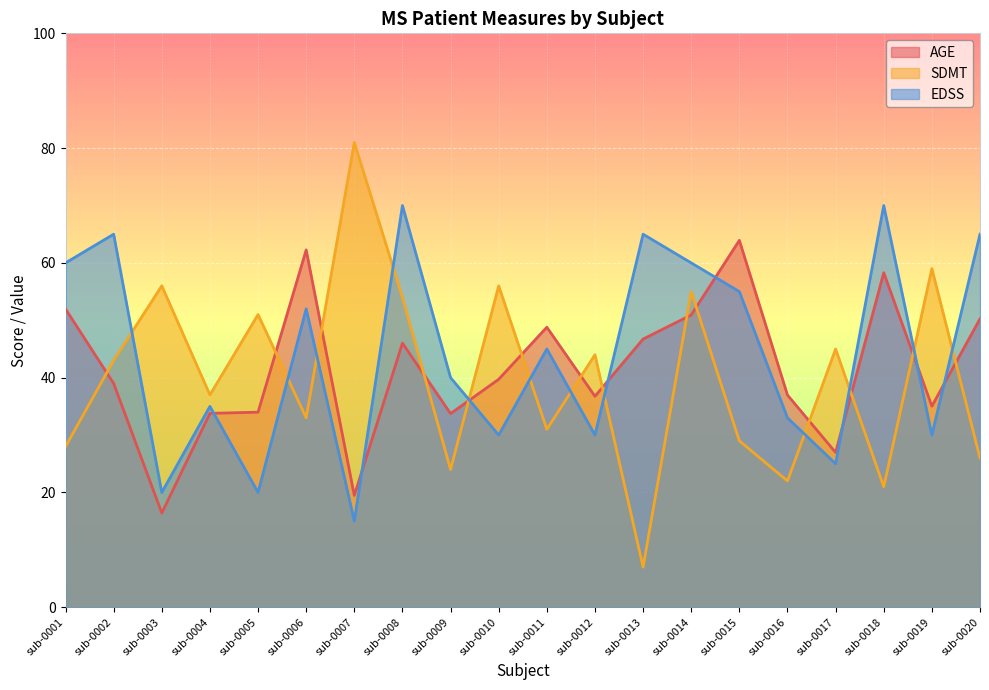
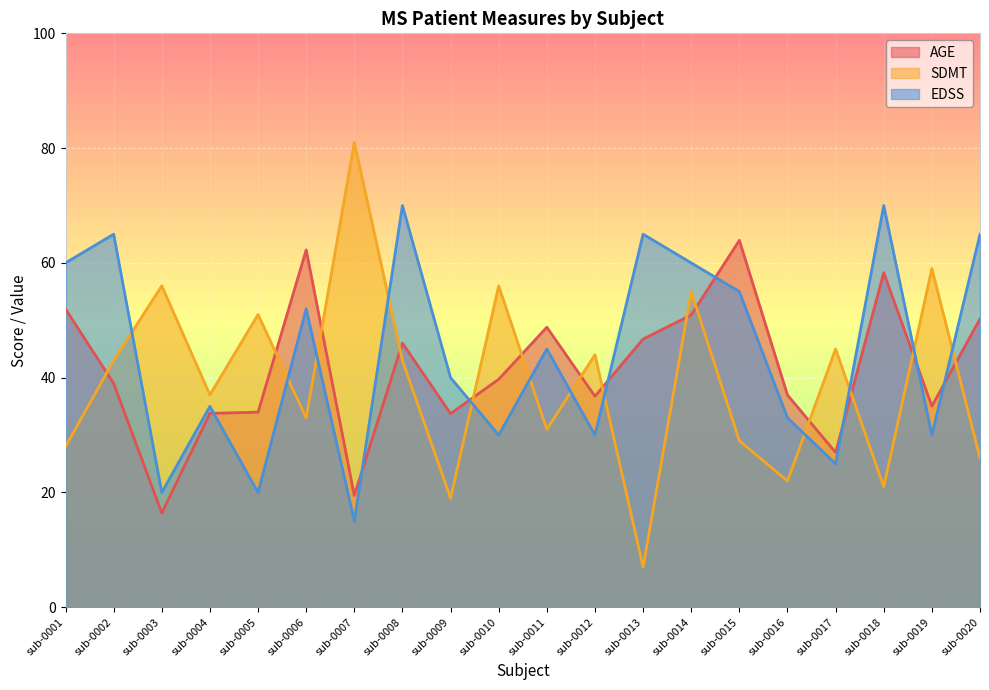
  {
    "AGE": {
      "sub-0001": 52,
      "sub-0002": 39,
      "sub-0003": 16,
      "sub-0004": 34,
      "sub-0005": 34,
      "sub-0006": 62,
      "sub-0007": 19,
      "sub-0008": 46,
      "sub-0009": 34,
      "sub-0010": 40,
      "sub-0011": 49,
      "sub-0012": 37,
      "sub-0013": 47,
      "sub-0014": 51,
      "sub-0015": 64,
      "sub-0016": 37,
      "sub-0017": 27,
      "sub-0018": 58,
      "sub-0019": 35,
      "sub-0020": 50
    },
    "SDMT": {
      "sub-0001": 28,
      "sub-0002": 43,
      "sub-0003": 56,
      "sub-0004": 37,
      "sub-0005": 51,
      "sub-0006": 33,
      "sub-0007": 81,
-     "sub-0008": 54,
-     "sub-0009": 24,
+     "sub-0008": 43,
+     "sub-0009": 19,
      "sub-0010": 56,
      "sub-0011": 31,
      "sub-0012": 44,
      "sub-0013": 7,
      "sub-0014": 55,
      "sub-0015": 29,
      "sub-0016": 22,
      "sub-0017": 45,
      "sub-0018": 21,
      "sub-0019": 59,
      "sub-0020": 26
    },
    "EDSS": {
      "sub-0001": 60,
      "sub-0002": 65,
      "sub-0003": 20,
      "sub-0004": 35,
      "sub-0005": 20,
      "sub-0006": 52,
      "sub-0007": 15,
      "sub-0008": 70,
      "sub-0009": 40,
      "sub-0010": 30,
      "sub-0011": 45,
      "sub-0012": 30,
      "sub-0013": 65,
      "sub-0014": 60,
      "sub-0015": 55,
      "sub-0016": 33,
      "sub-0017": 25,
      "sub-0018": 70,
      "sub-0019": 30,
      "sub-0020": 65
    }
  }
